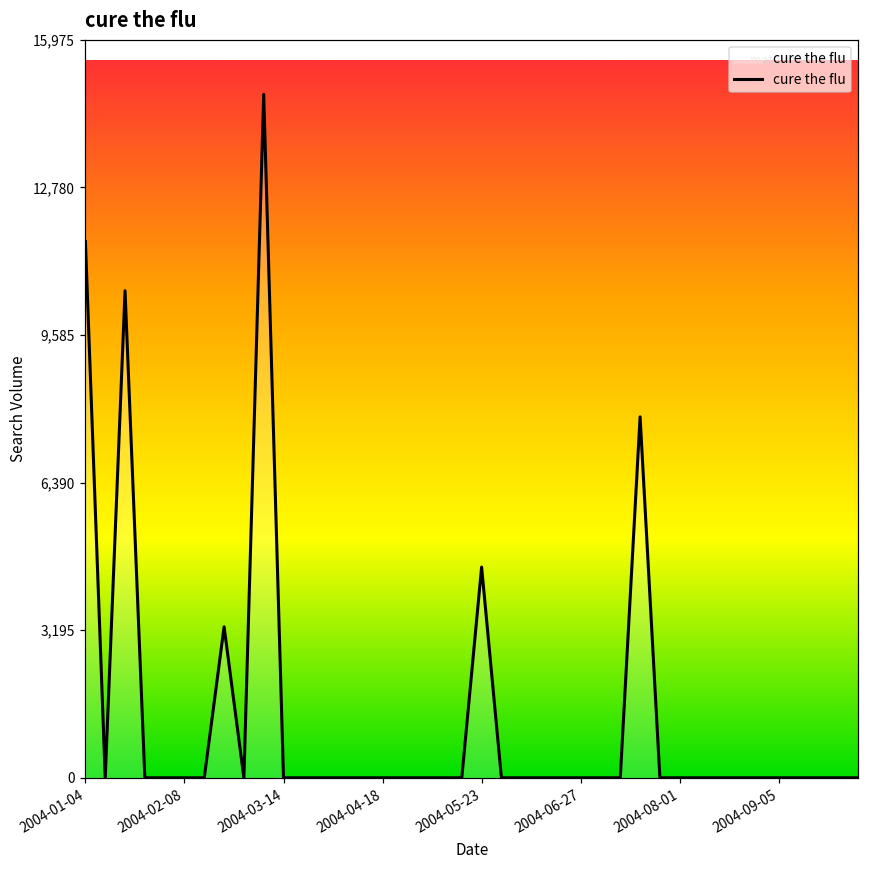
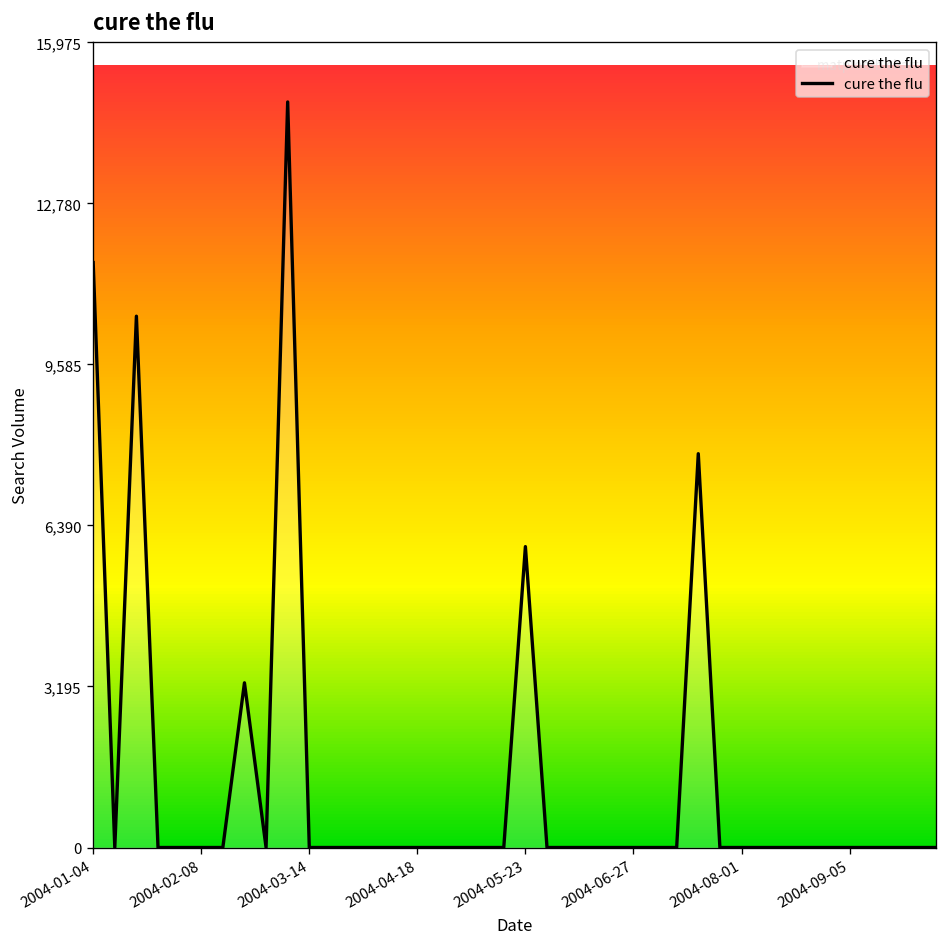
  {
    "2004-01-04": "11,600",
    "2004-02-08": "0",
    "2004-03-14": "0",
    "2004-04-18": "0",
-   "2004-05-23": "4,600",
+   "2004-05-23": "6,000",
    "2004-06-27": "0",
    "2004-08-01": "0",
    "2004-09-05": "0"
  }
